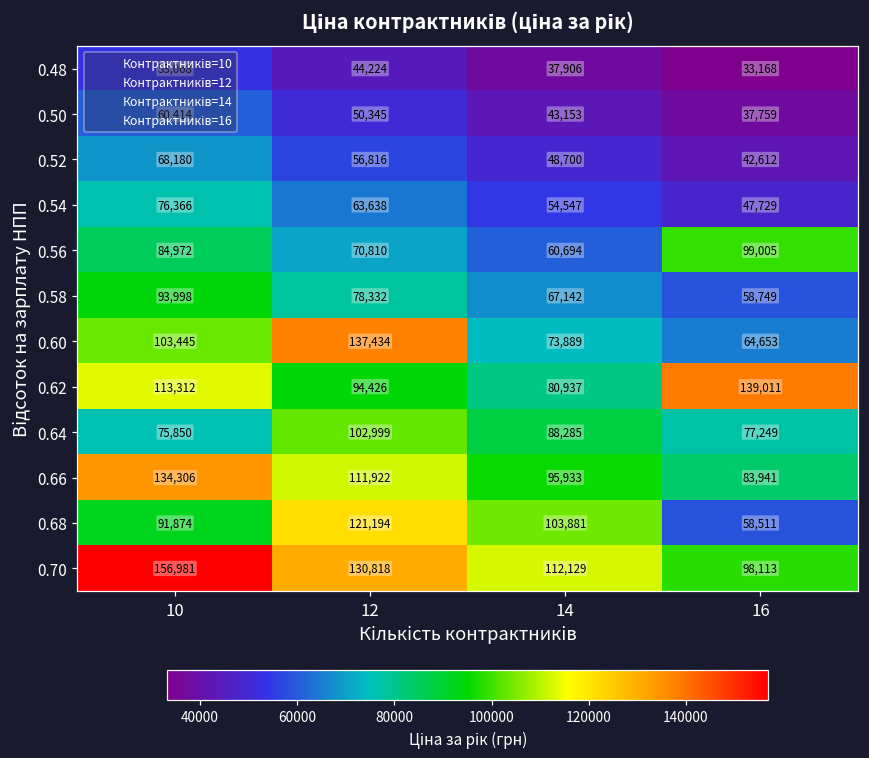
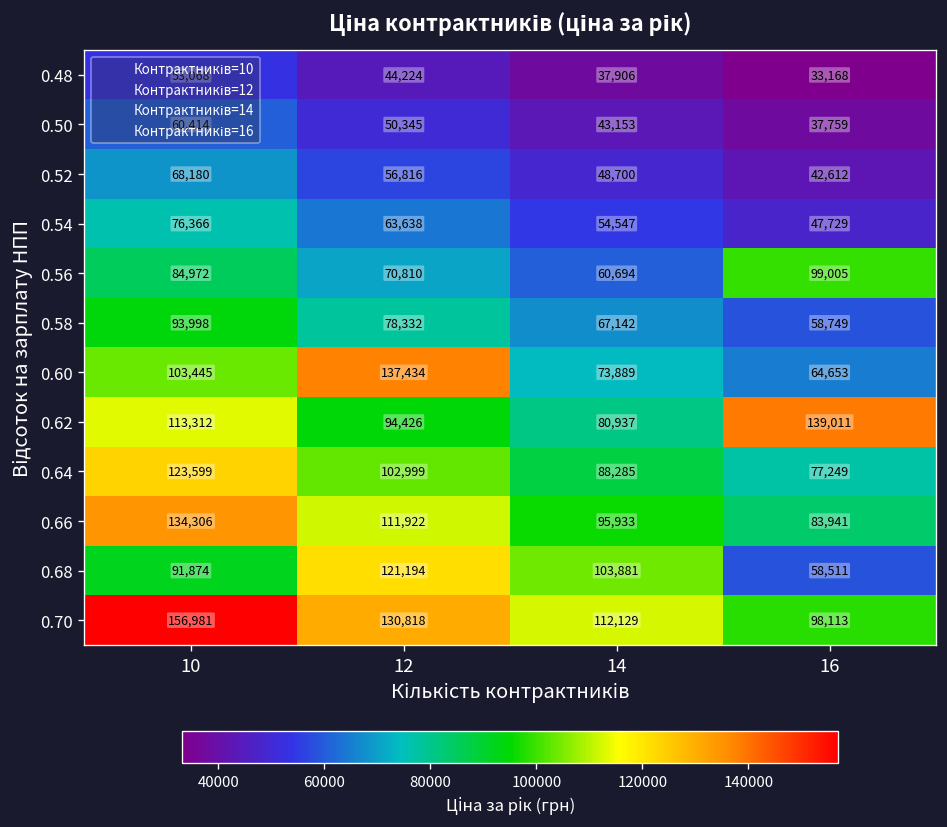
  {
    "0.64": {
-     "10": "75,850"
+     "10": "123,599"
    }
  }
